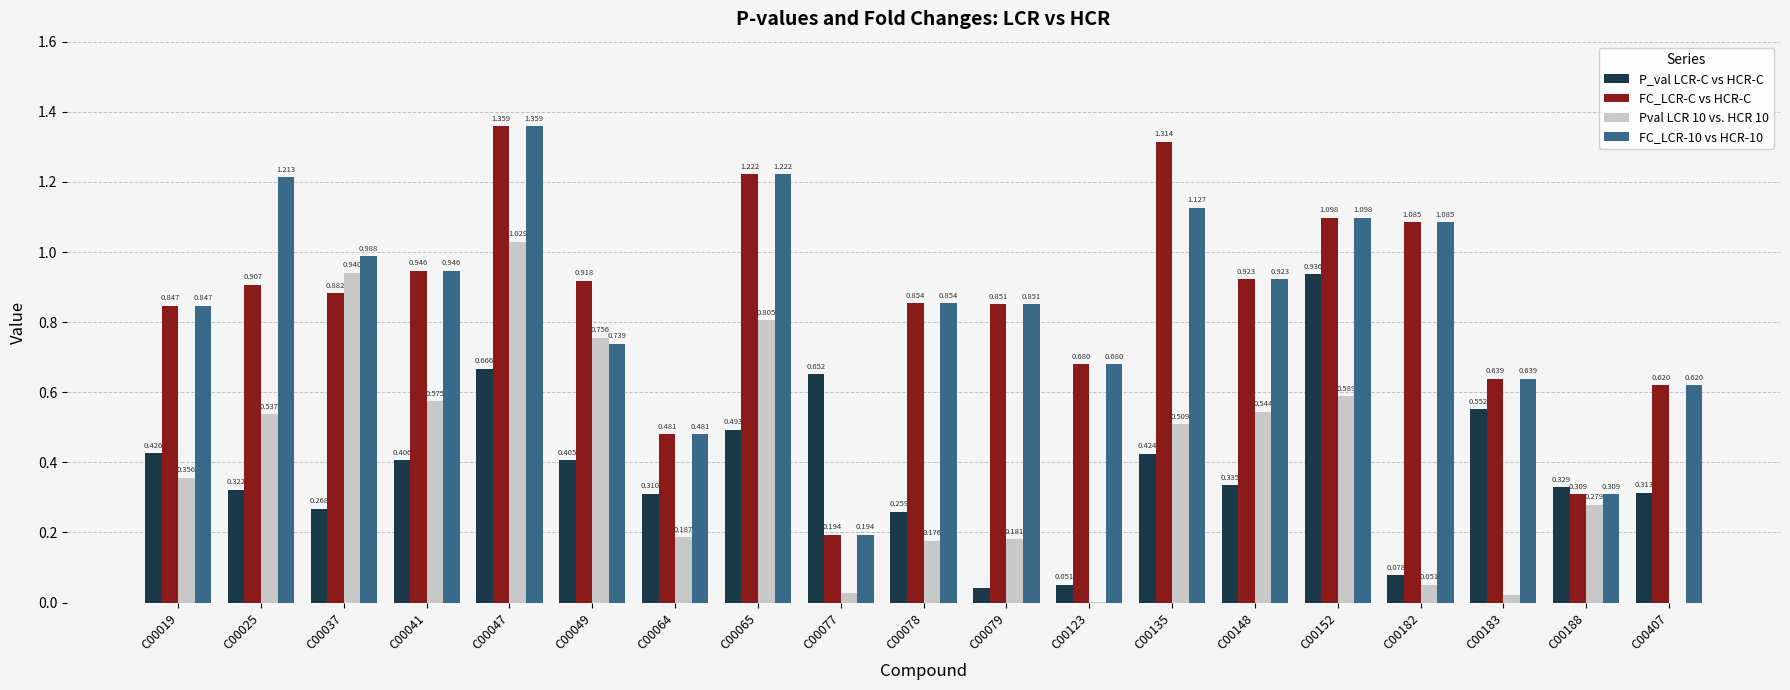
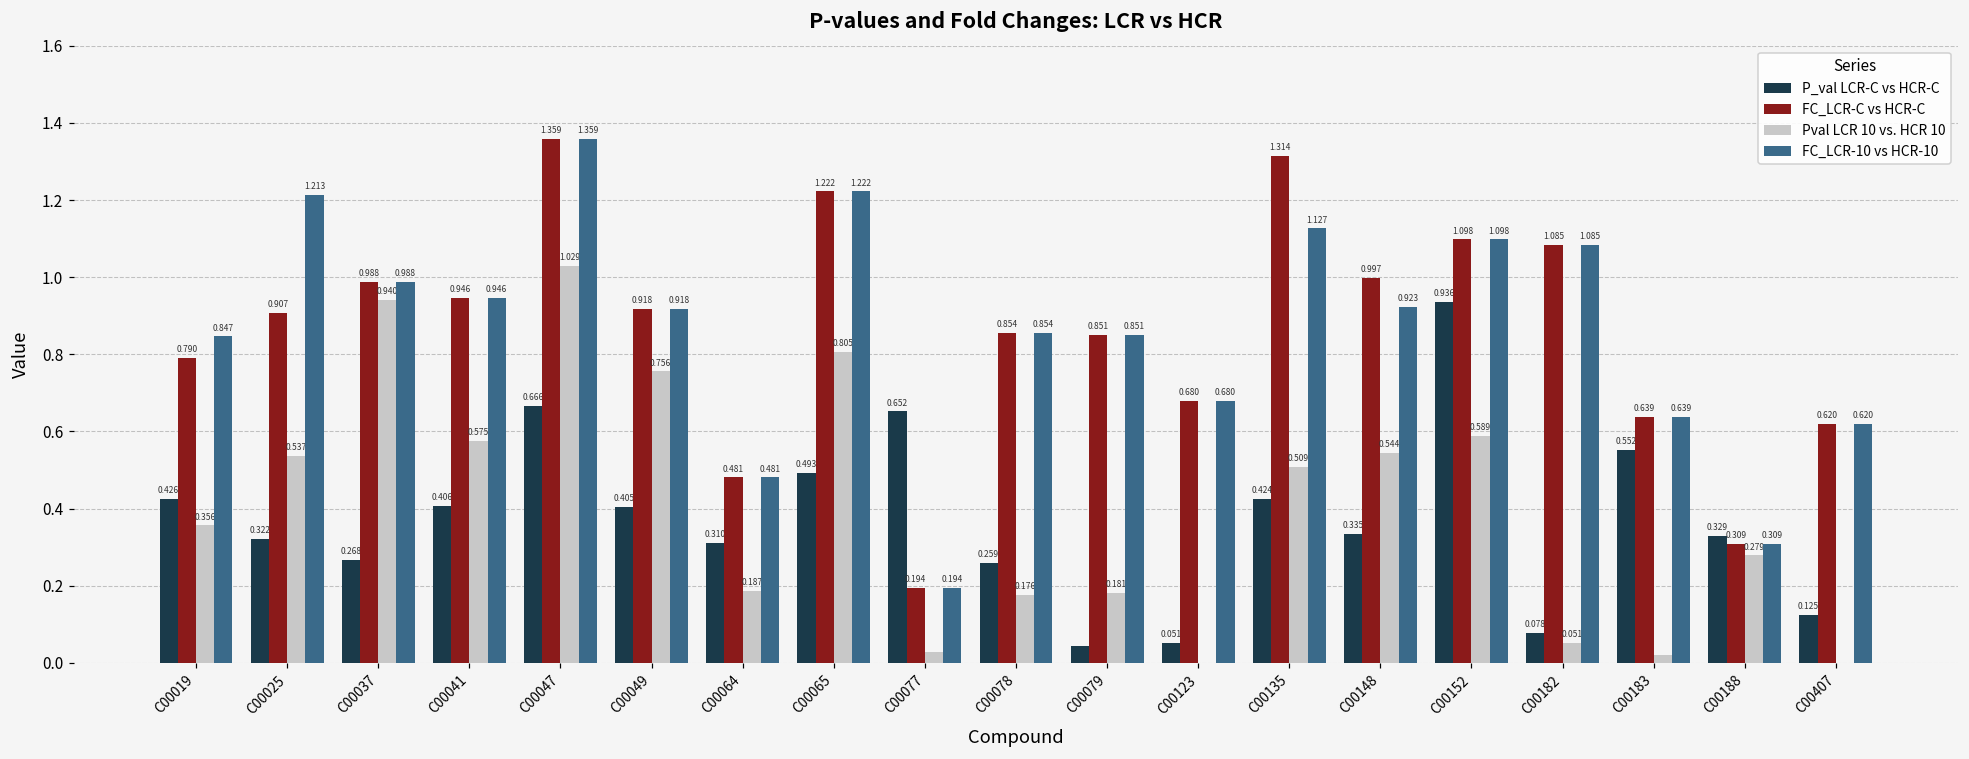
  {
    "P_val LCR-C vs HCR-C": {
      "C00019": 0.426,
      "C00025": 0.322,
      "C00037": 0.268,
      "C00041": 0.406,
      "C00047": 0.666,
      "C00049": 0.405,
      "C00064": 0.310,
      "C00065": 0.493,
      "C00077": 0.652,
      "C00078": 0.259,
      "C00123": 0.051,
      "C00135": 0.424,
      "C00148": 0.335,
      "C00152": 0.936,
      "C00182": 0.078,
      "C00183": 0.552,
      "C00188": 0.329,
-     "C00407": 0.313
+     "C00407": 0.125
    },
    "FC_LCR-C vs HCR-C": {
-     "C00019": 0.847,
+     "C00019": 0.790,
      "C00025": 0.907,
-     "C00037": 0.882,
+     "C00037": 0.988,
      "C00041": 0.946,
      "C00047": 1.359,
      "C00049": 0.918,
      "C00064": 0.481,
      "C00065": 1.222,
      "C00077": 0.194,
      "C00078": 0.854,
      "C00079": 0.851,
      "C00123": 0.680,
      "C00135": 1.314,
-     "C00148": 0.923,
+     "C00148": 0.997,
      "C00152": 1.098,
      "C00182": 1.085,
      "C00183": 0.639,
      "C00188": 0.309,
      "C00407": 0.620
    },
    "Pval LCR 10 vs. HCR 10": {
      "C00019": 0.356,
      "C00025": 0.537,
      "C00037": 0.940,
      "C00041": 0.575,
      "C00047": 1.029,
      "C00049": 0.756,
      "C00064": 0.187,
      "C00065": 0.805,
      "C00078": 0.176,
      "C00079": 0.181,
      "C00135": 0.509,
      "C00148": 0.544,
      "C00152": 0.589,
      "C00182": 0.051,
      "C00188": 0.279
    },
    "FC_LCR-10 vs HCR-10": {
      "C00019": 0.847,
      "C00025": 1.213,
      "C00037": 0.988,
      "C00041": 0.946,
      "C00047": 1.359,
-     "C00049": 0.739,
+     "C00049": 0.918,
      "C00064": 0.481,
      "C00065": 1.222,
      "C00077": 0.194,
      "C00078": 0.854,
      "C00079": 0.851,
      "C00123": 0.680,
      "C00135": 1.127,
      "C00148": 0.923,
      "C00152": 1.098,
      "C00182": 1.085,
      "C00183": 0.639,
      "C00188": 0.309,
      "C00407": 0.620
    }
  }
